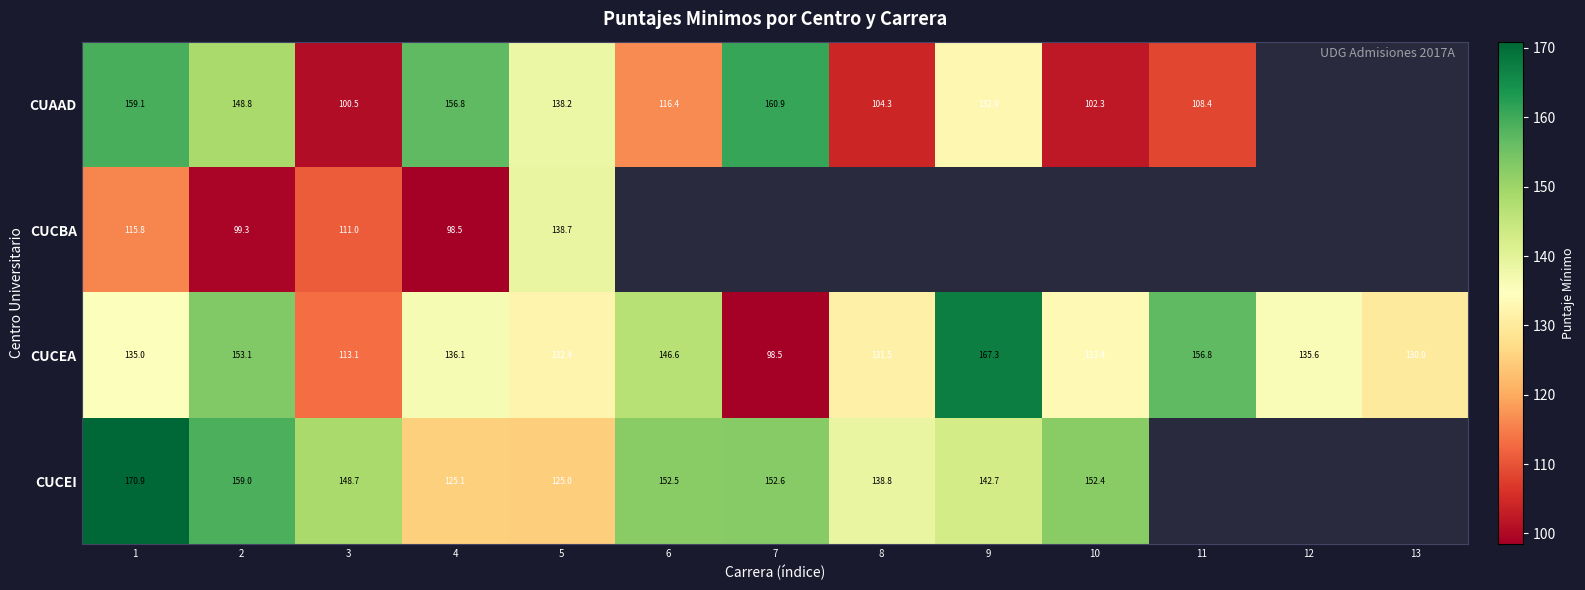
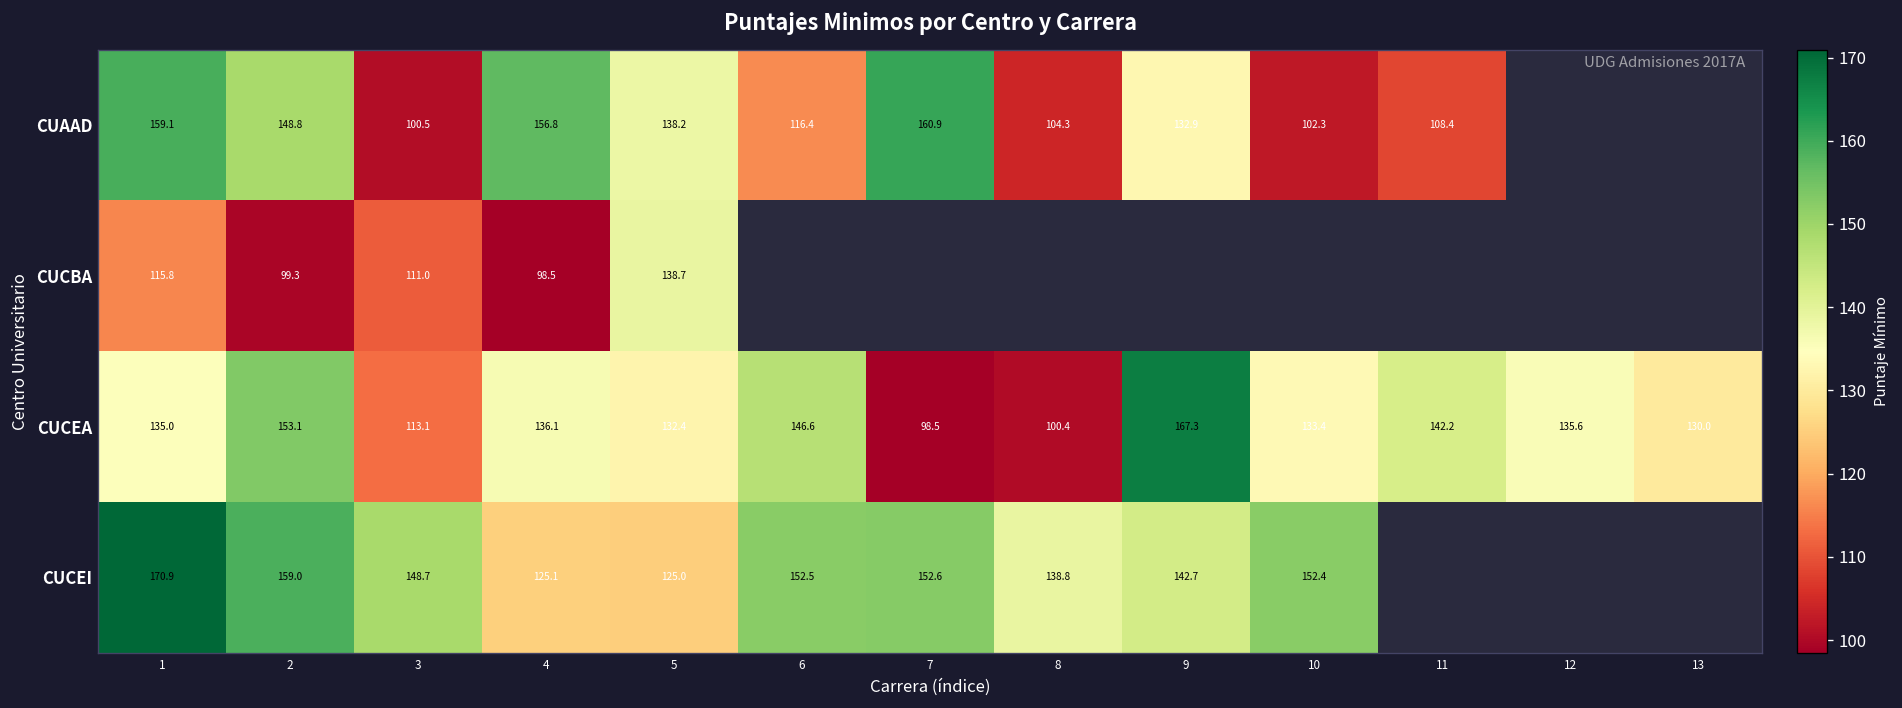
  {
    "CUAAD": {
      "1": 159.1,
      "2": 148.8,
      "3": 100.5,
      "4": 156.8,
      "5": 138.2,
      "6": 116.4,
      "7": 160.9,
      "8": 104.3,
      "9": 132.9,
      "10": 102.3,
      "11": 108.4
    },
    "CUCBA": {
      "1": 115.8,
      "2": 99.3,
      "3": 111.0,
      "4": 98.5,
      "5": 138.7
    },
    "CUCEA": {
      "1": 135.0,
      "2": 153.1,
      "3": 113.1,
      "4": 136.1,
      "5": 132.4,
      "6": 146.6,
      "7": 98.5,
-     "8": 131.5,
+     "8": 100.4,
      "9": 167.3,
      "10": 133.4,
-     "11": 156.8,
+     "11": 142.2,
      "12": 135.6,
      "13": 130.0
    },
    "CUCEI": {
      "1": 170.9,
      "2": 159.0,
      "3": 148.7,
      "4": 125.1,
      "5": 125.0,
      "6": 152.5,
      "7": 152.6,
      "8": 138.8,
      "9": 142.7,
      "10": 152.4
    }
  }
